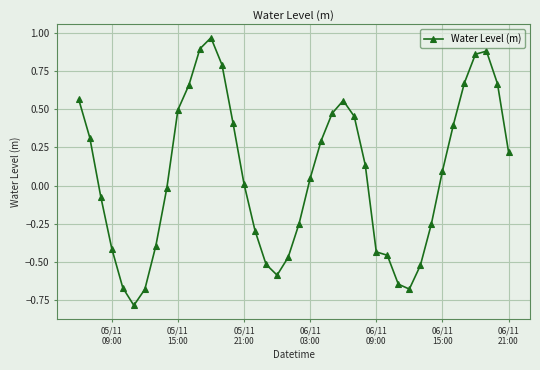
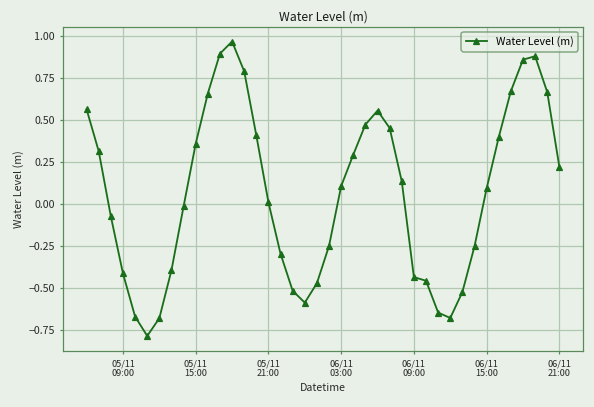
  {
    "05/11 09:00": -0.41,
-   "05/11 15:00": 0.49,
+   "05/11 15:00": 0.36,
    "05/11 21:00": 0.01,
-   "06/11 03:00": 0.05,
+   "06/11 03:00": 0.11,
    "06/11 09:00": -0.43,
    "06/11 15:00": 0.09,
    "06/11 21:00": 0.22
  }
